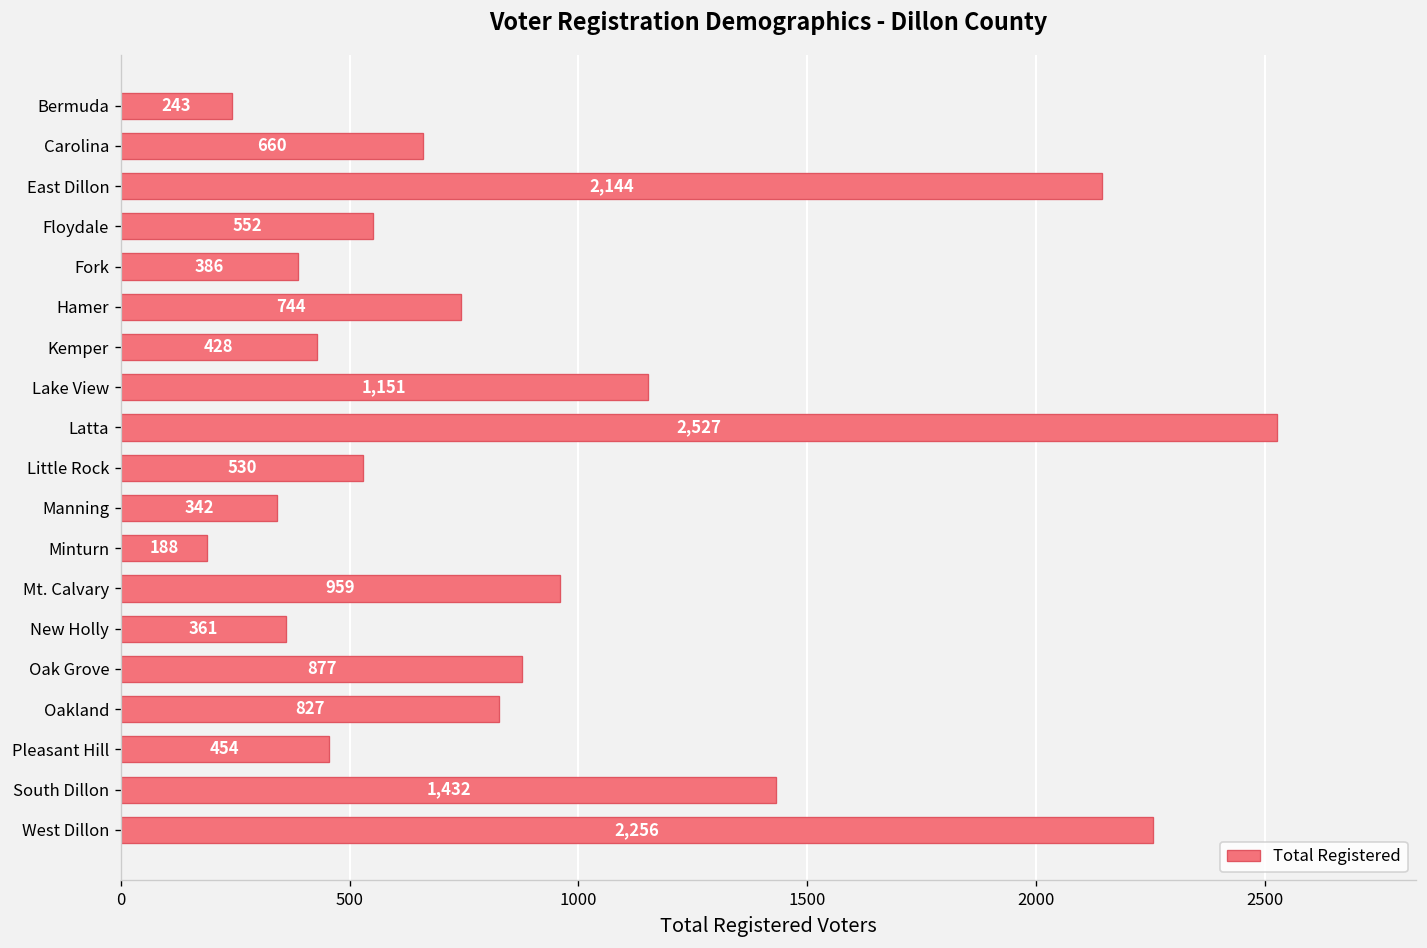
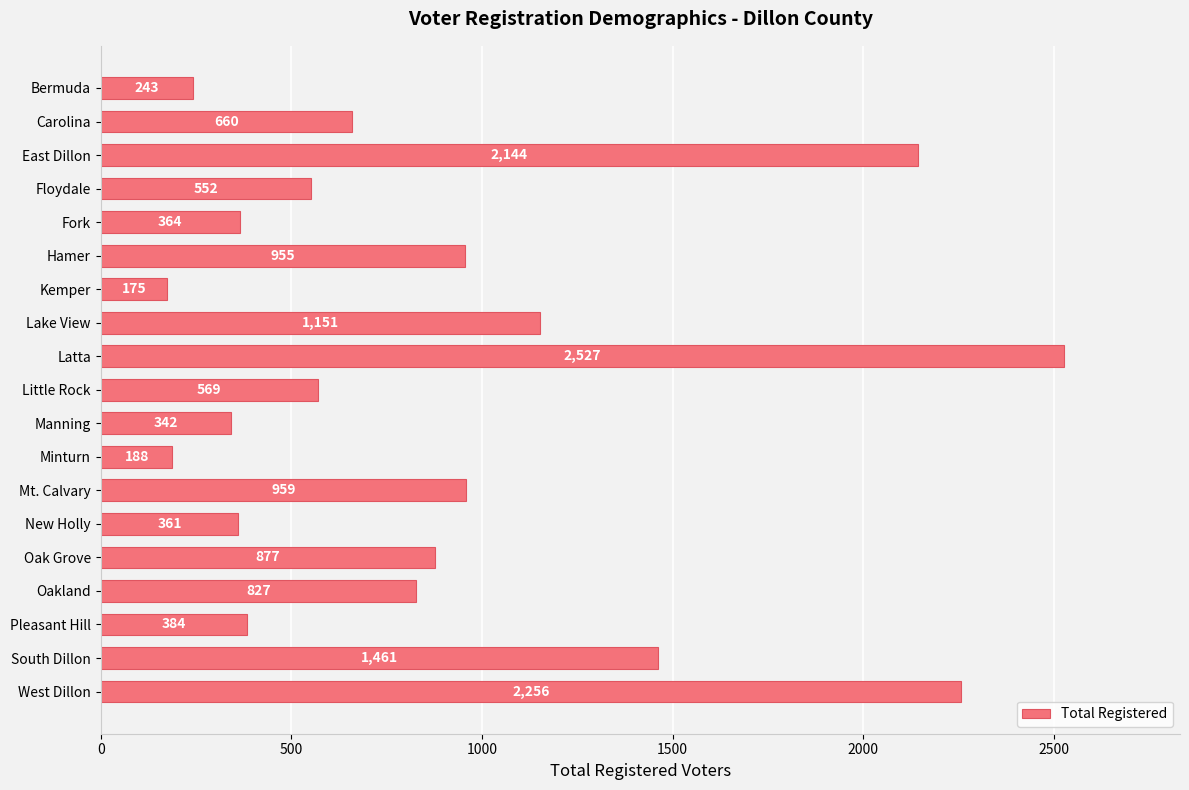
  {
    "Bermuda": "243",
    "Carolina": "660",
    "East Dillon": "2,144",
    "Floydale": "552",
-   "Fork": "386",
-   "Hamer": "744",
-   "Kemper": "428",
+   "Fork": "364",
+   "Hamer": "955",
+   "Kemper": "175",
    "Lake View": "1,151",
    "Latta": "2,527",
-   "Little Rock": "530",
+   "Little Rock": "569",
    "Manning": "342",
    "Minturn": "188",
    "Mt. Calvary": "959",
    "New Holly": "361",
    "Oak Grove": "877",
    "Oakland": "827",
-   "Pleasant Hill": "454",
-   "South Dillon": "1,432",
+   "Pleasant Hill": "384",
+   "South Dillon": "1,461",
    "West Dillon": "2,256"
  }
